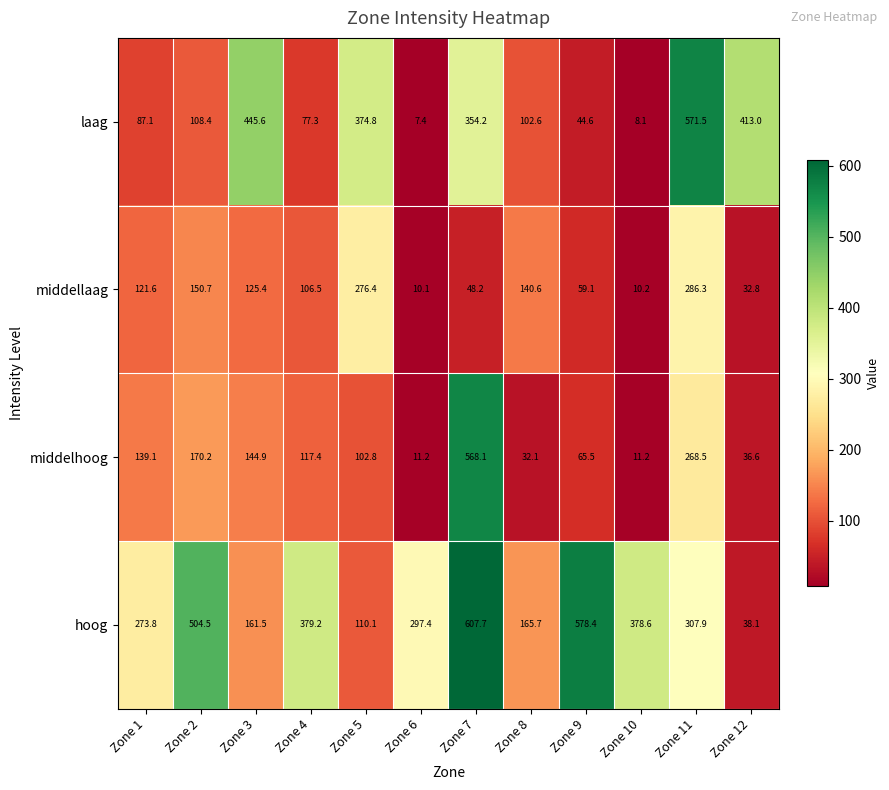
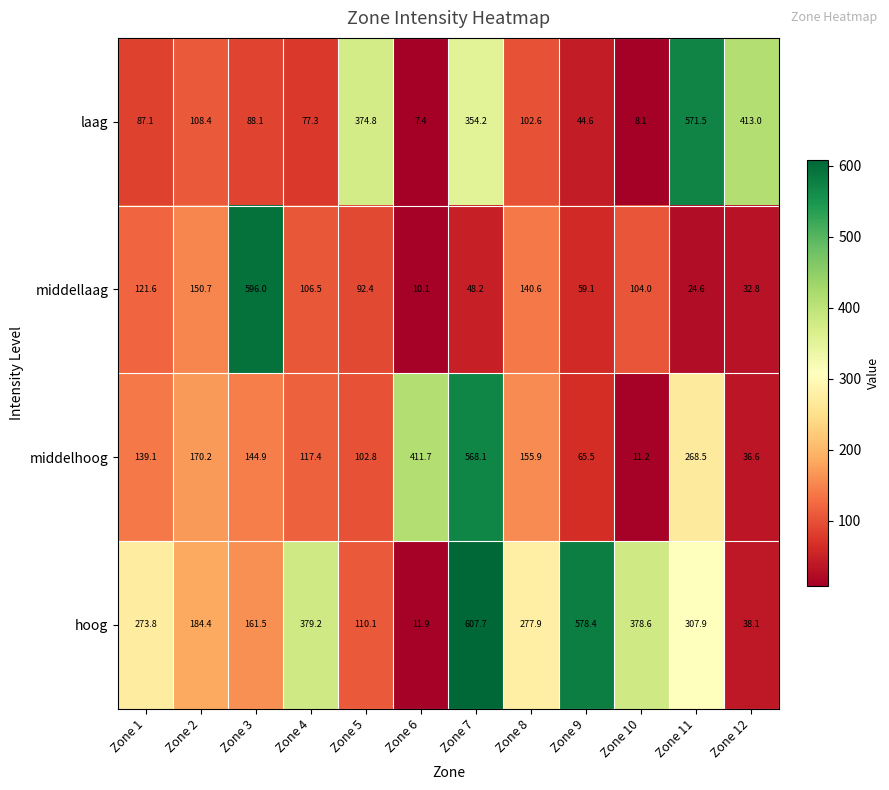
  {
    "laag": {
      "Zone 1": 87.1,
      "Zone 2": 108.4,
-     "Zone 3": 445.6,
+     "Zone 3": 88.1,
      "Zone 4": 77.3,
      "Zone 5": 374.8,
      "Zone 6": 7.4,
      "Zone 7": 354.2,
      "Zone 8": 102.6,
      "Zone 9": 44.6,
      "Zone 10": 8.1,
      "Zone 11": 571.5,
      "Zone 12": 413.0
    },
    "middellaag": {
      "Zone 1": 121.6,
      "Zone 2": 150.7,
-     "Zone 3": 125.4,
+     "Zone 3": 596.0,
      "Zone 4": 106.5,
-     "Zone 5": 276.4,
+     "Zone 5": 92.4,
      "Zone 6": 10.1,
      "Zone 7": 48.2,
      "Zone 8": 140.6,
      "Zone 9": 59.1,
-     "Zone 10": 10.2,
-     "Zone 11": 286.3,
+     "Zone 10": 104.0,
+     "Zone 11": 24.6,
      "Zone 12": 32.8
    },
    "middelhoog": {
      "Zone 1": 139.1,
      "Zone 2": 170.2,
      "Zone 3": 144.9,
      "Zone 4": 117.4,
      "Zone 5": 102.8,
-     "Zone 6": 11.2,
+     "Zone 6": 411.7,
      "Zone 7": 568.1,
-     "Zone 8": 32.1,
+     "Zone 8": 155.9,
      "Zone 9": 65.5,
      "Zone 10": 11.2,
      "Zone 11": 268.5,
      "Zone 12": 36.6
    },
    "hoog": {
      "Zone 1": 273.8,
-     "Zone 2": 504.5,
+     "Zone 2": 184.4,
      "Zone 3": 161.5,
      "Zone 4": 379.2,
      "Zone 5": 110.1,
-     "Zone 6": 297.4,
+     "Zone 6": 11.9,
      "Zone 7": 607.7,
-     "Zone 8": 165.7,
+     "Zone 8": 277.9,
      "Zone 9": 578.4,
      "Zone 10": 378.6,
      "Zone 11": 307.9,
      "Zone 12": 38.1
    }
  }
